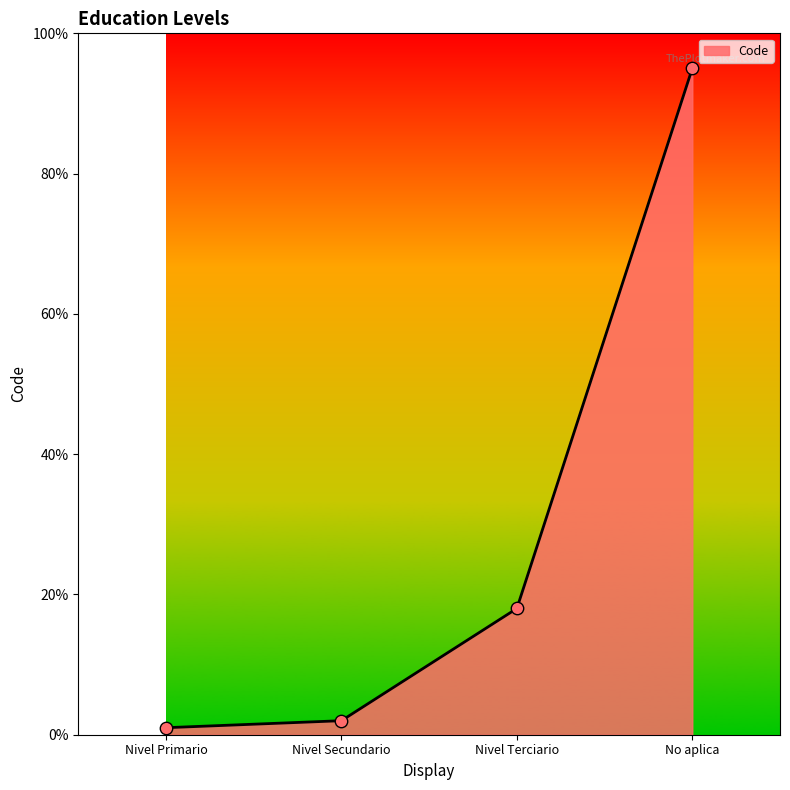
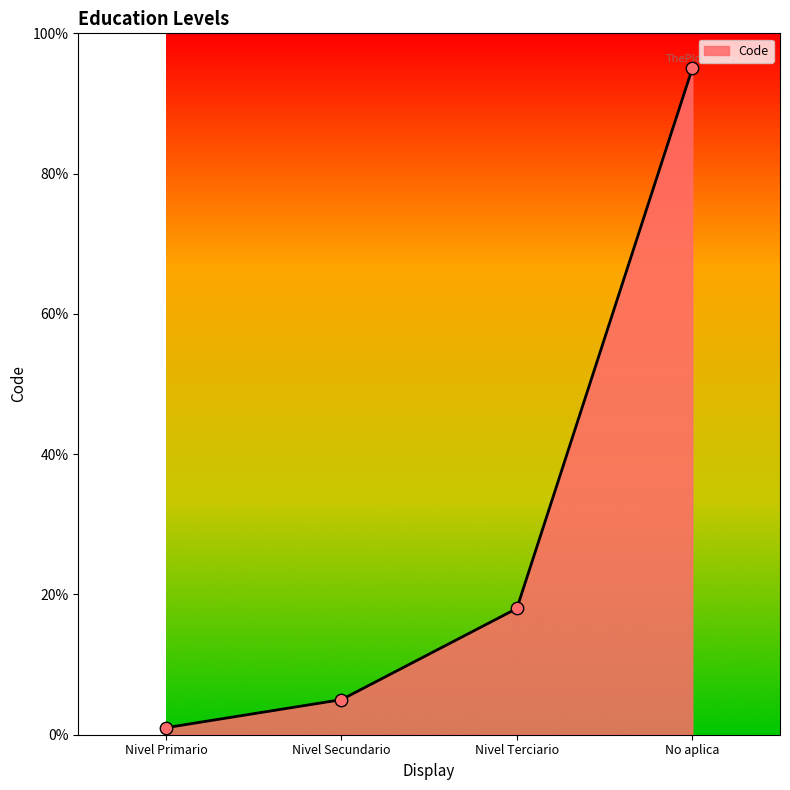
  {
    "Nivel Primario": "1%",
-   "Nivel Secundario": "2%",
+   "Nivel Secundario": "5%",
    "Nivel Terciario": "18%",
    "No aplica": "95%"
  }
